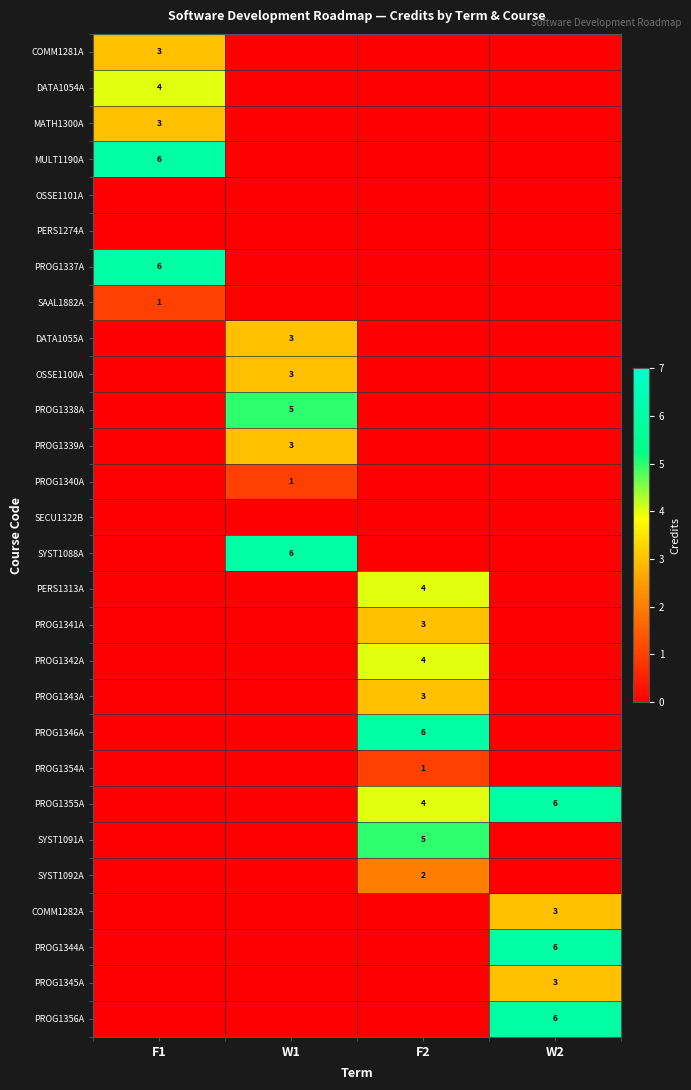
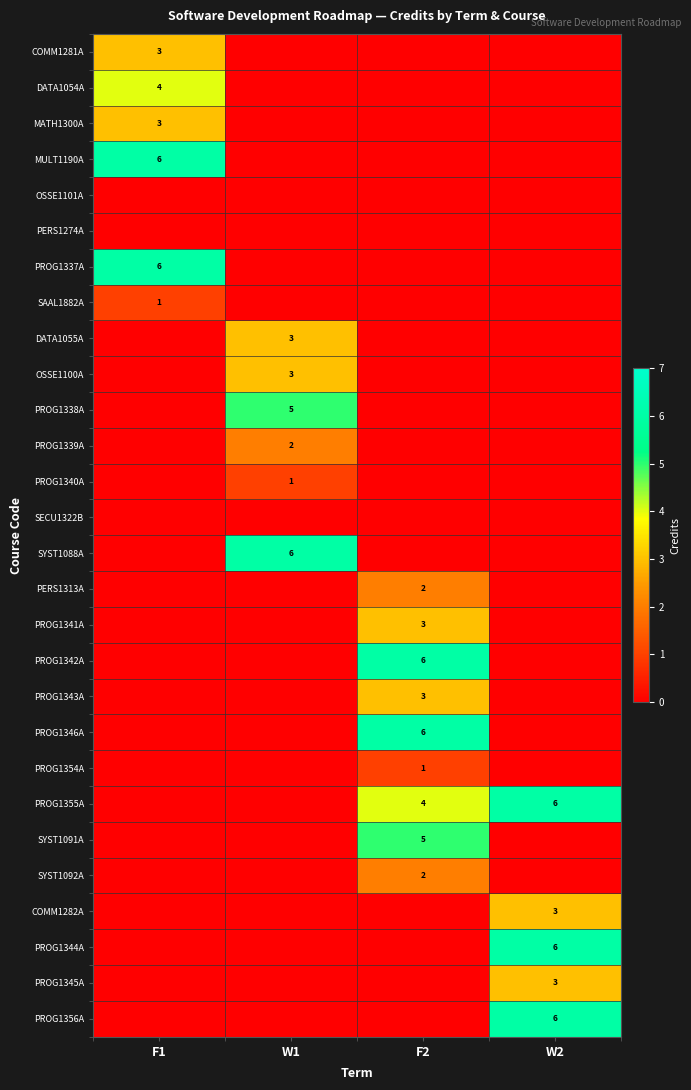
  {
    "COMM1281A": {
      "F1": 3
    },
    "DATA1054A": {
      "F1": 4
    },
    "MATH1300A": {
      "F1": 3
    },
    "MULT1190A": {
      "F1": 6
    },
    "PROG1337A": {
      "F1": 6
    },
    "SAAL1882A": {
      "F1": 1
    },
    "DATA1055A": {
      "W1": 3
    },
    "OSSE1100A": {
      "W1": 3
    },
    "PROG1338A": {
      "W1": 5
    },
    "PROG1339A": {
-     "W1": 3
+     "W1": 2
    },
    "PROG1340A": {
      "W1": 1
    },
    "SYST1088A": {
      "W1": 6
    },
    "PERS1313A": {
-     "F2": 4
+     "F2": 2
    },
    "PROG1341A": {
      "F2": 3
    },
    "PROG1342A": {
-     "F2": 4
+     "F2": 6
    },
    "PROG1343A": {
      "F2": 3
    },
    "PROG1346A": {
      "F2": 6
    },
    "PROG1354A": {
      "F2": 1
    },
    "PROG1355A": {
      "F2": 4,
      "W2": 6
    },
    "SYST1091A": {
      "F2": 5
    },
    "SYST1092A": {
      "F2": 2
    },
    "COMM1282A": {
      "W2": 3
    },
    "PROG1344A": {
      "W2": 6
    },
    "PROG1345A": {
      "W2": 3
    },
    "PROG1356A": {
      "W2": 6
    }
  }
